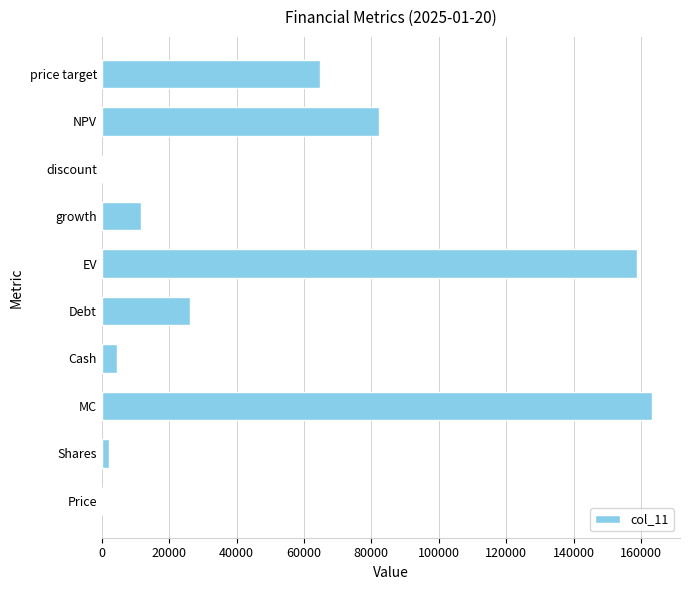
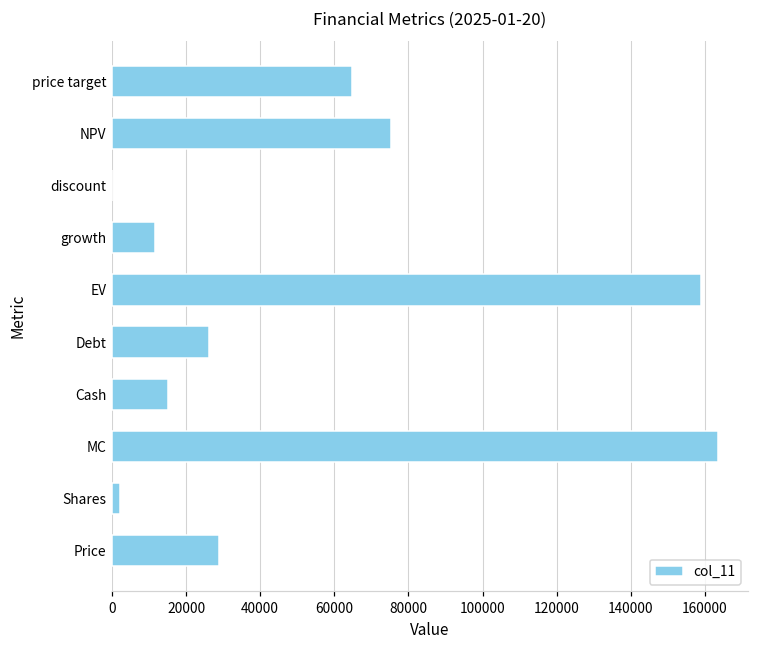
  {
    "price target": 65000,
-   "NPV": 82000,
+   "NPV": 75000,
    "growth": 12000,
    "EV": 159000,
    "Debt": 26000,
-   "Cash": 5000,
+   "Cash": 15000,
    "MC": 163000,
    "Shares": 2000,
-   "Price": 0
+   "Price": 29000
  }
